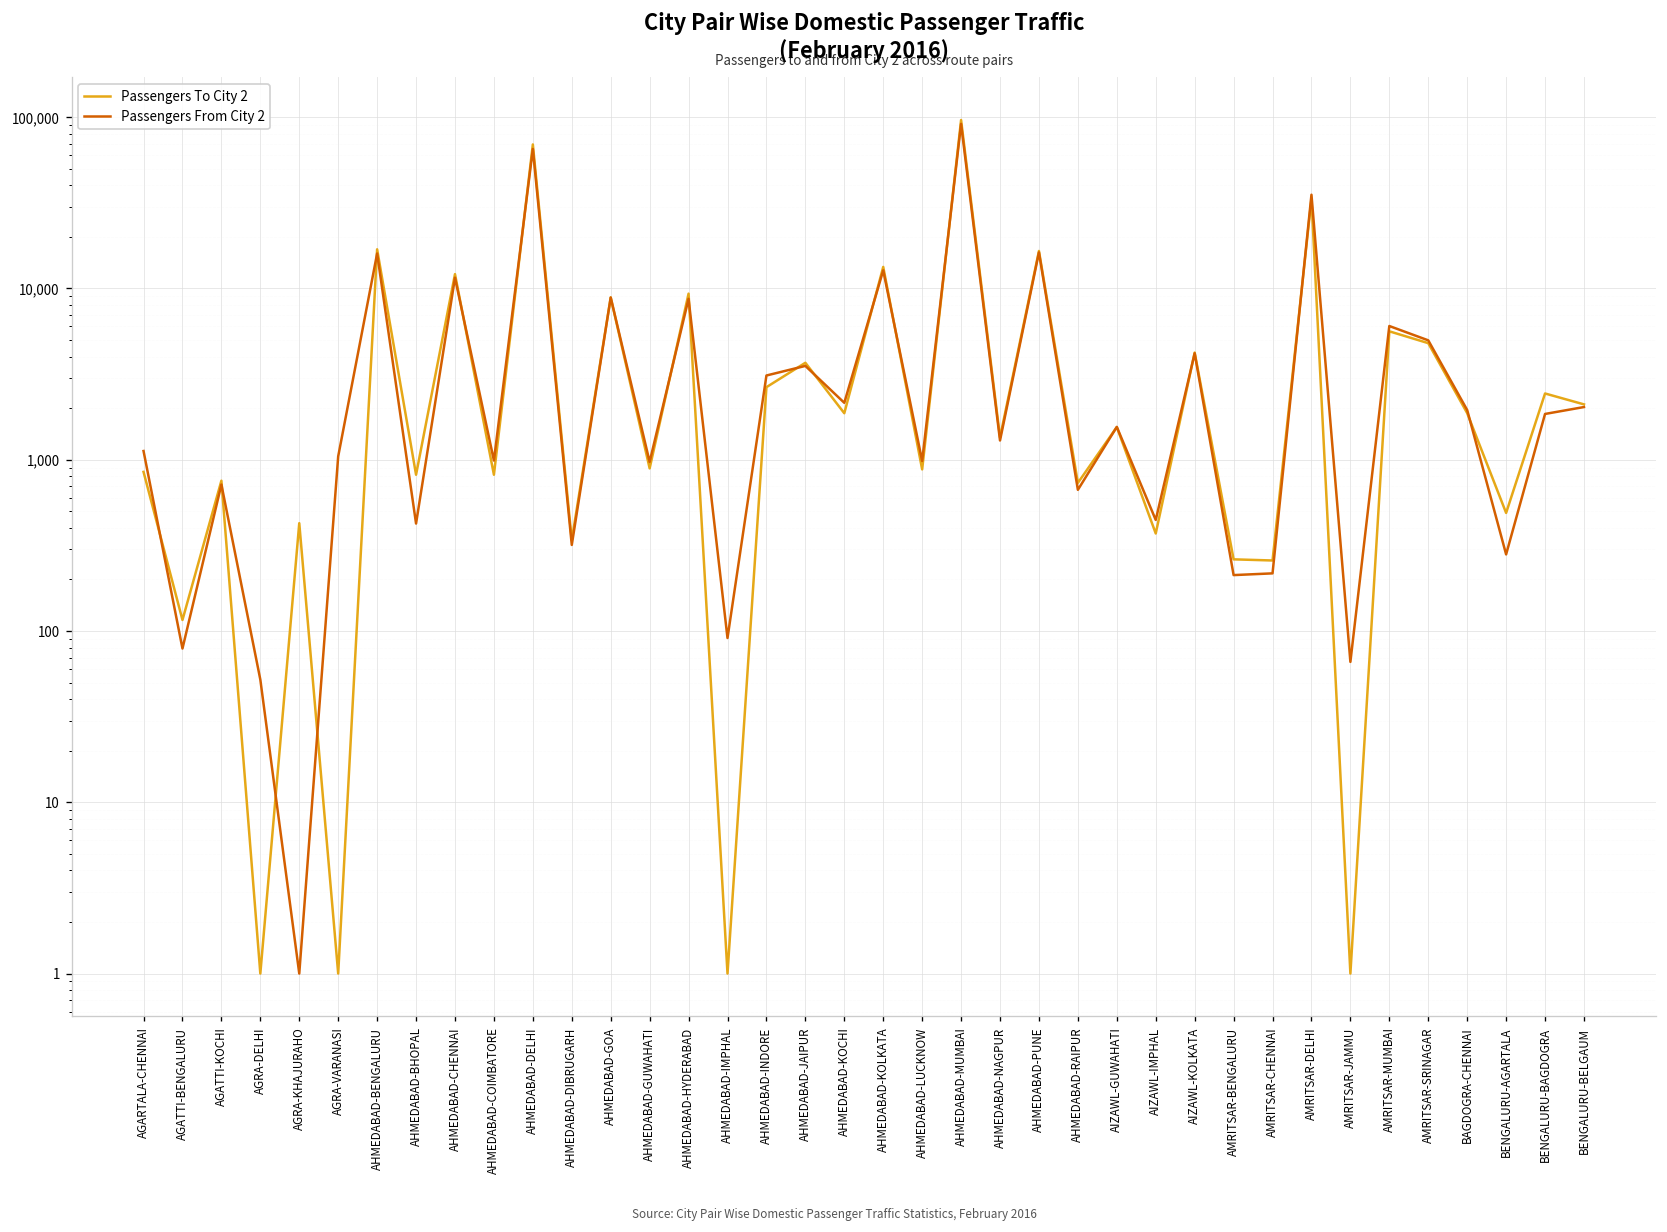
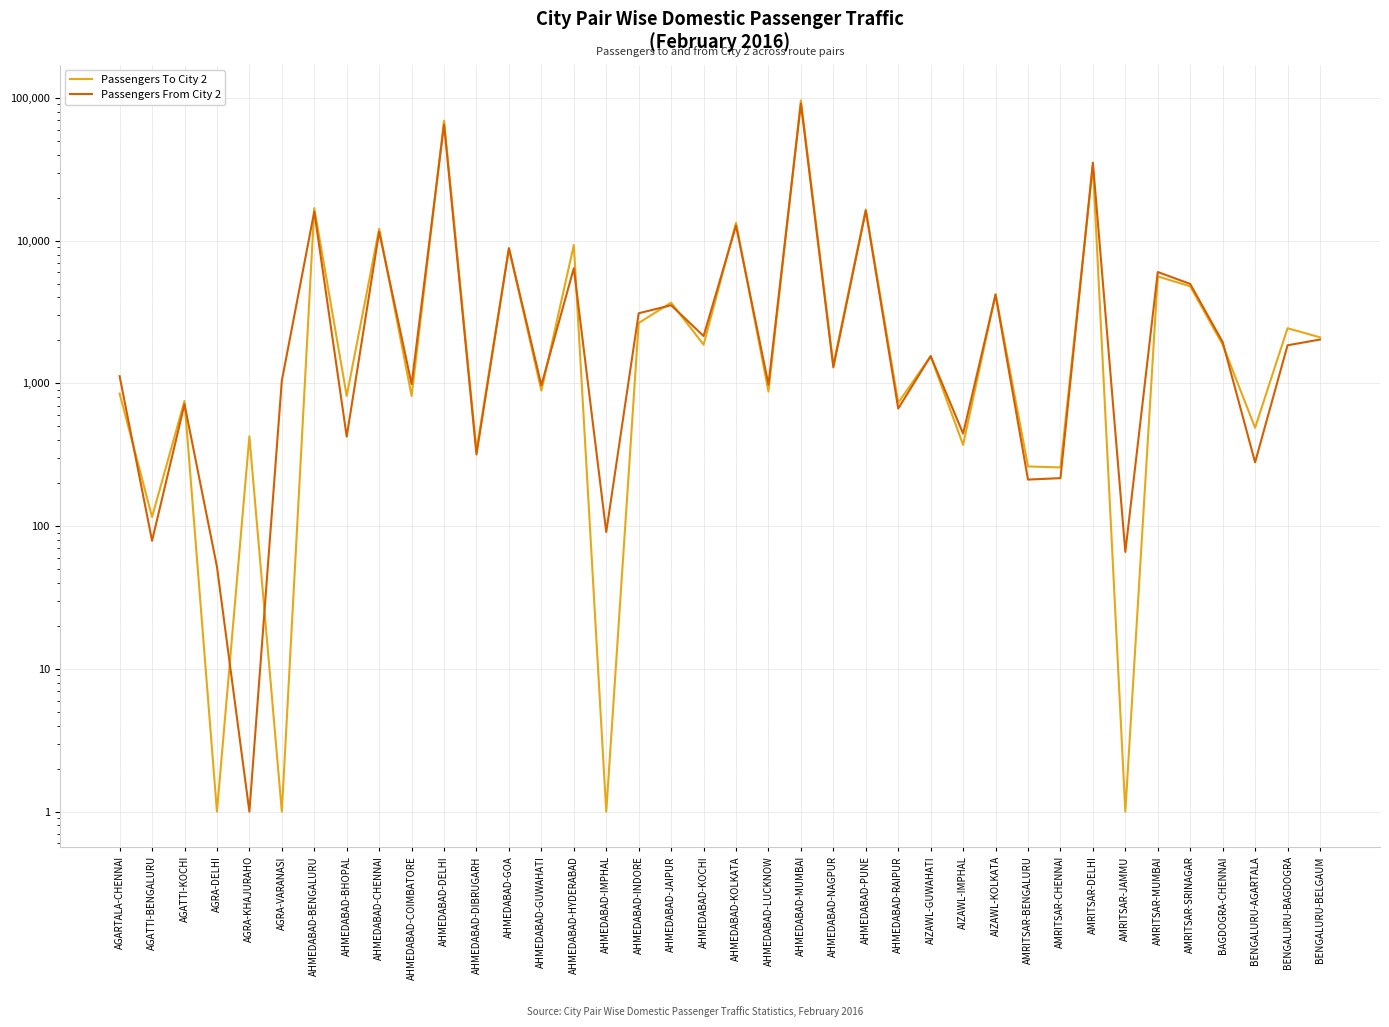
  {
    "Passengers To City 2": {
      "AGARTALA-CHENNAI": "800",
      "AGATTI-BENGALURU": "120",
      "AGATTI-KOCHI": "800",
      "AGRA-DELHI": "1",
      "AGRA-KHAJURAHO": "430",
      "AGRA-VARANASI": "1",
      "AHMEDABAD-BENGALURU": "17,000",
      "AHMEDABAD-BHOPAL": "800",
      "AHMEDABAD-CHENNAI": "12,000",
      "AHMEDABAD-COIMBATORE": "800",
      "AHMEDABAD-DELHI": "70,000",
      "AHMEDABAD-DIBRUGARH": "340",
      "AHMEDABAD-GUWAHATI": "900",
      "AHMEDABAD-HYDERABAD": "9,000",
      "AHMEDABAD-IMPHAL": "1",
      "AHMEDABAD-INDORE": "2,700",
      "AHMEDABAD-JAIPUR": "3,700",
      "AHMEDABAD-KOCHI": "1,900",
      "AHMEDABAD-KOLKATA": "13,000",
      "AHMEDABAD-LUCKNOW": "900",
      "AHMEDABAD-MUMBAI": "100,000",
      "AHMEDABAD-RAIPUR": "700",
      "AIZAWL-IMPHAL": "370",
      "AMRITSAR-BENGALURU": "260",
      "AMRITSAR-CHENNAI": "260",
      "AMRITSAR-DELHI": "33,000",
      "AMRITSAR-JAMMU": "1",
      "AMRITSAR-MUMBAI": "5,600",
      "BAGDOGRA-CHENNAI": "1,900",
      "BENGALURU-AGARTALA": "490",
      "BENGALURU-BAGDOGRA": "2,400"
    },
    "Passengers From City 2": {
      "AGARTALA-CHENNAI": "1,100",
      "AGATTI-BENGALURU": "80",
      "AGATTI-KOCHI": "700",
      "AGRA-DELHI": "52",
      "AGRA-KHAJURAHO": "1",
      "AGRA-VARANASI": "1,000",
      "AHMEDABAD-BENGALURU": "16,000",
      "AHMEDABAD-BHOPAL": "420",
      "AHMEDABAD-CHENNAI": "12,000",
      "AHMEDABAD-COIMBATORE": "1,000",
      "AHMEDABAD-DELHI": "70,000",
      "AHMEDABAD-DIBRUGARH": "320",
      "AHMEDABAD-GUWAHATI": "1,000",
-     "AHMEDABAD-HYDERABAD": "9,000",
+     "AHMEDABAD-HYDERABAD": "6,000",
      "AHMEDABAD-IMPHAL": "90",
      "AHMEDABAD-INDORE": "3,100",
      "AHMEDABAD-JAIPUR": "3,500",
      "AHMEDABAD-KOCHI": "2,100",
      "AHMEDABAD-KOLKATA": "13,000",
      "AHMEDABAD-LUCKNOW": "1,000",
      "AHMEDABAD-MUMBAI": "90,000",
      "AHMEDABAD-RAIPUR": "700",
      "AIZAWL-IMPHAL": "450",
      "AMRITSAR-BENGALURU": "210",
      "AMRITSAR-CHENNAI": "220",
      "AMRITSAR-DELHI": "35,000",
      "AMRITSAR-JAMMU": "70",
      "AMRITSAR-MUMBAI": "6,000",
      "BAGDOGRA-CHENNAI": "2,000",
      "BENGALURU-AGARTALA": "280",
      "BENGALURU-BAGDOGRA": "1,900"
    }
  }
